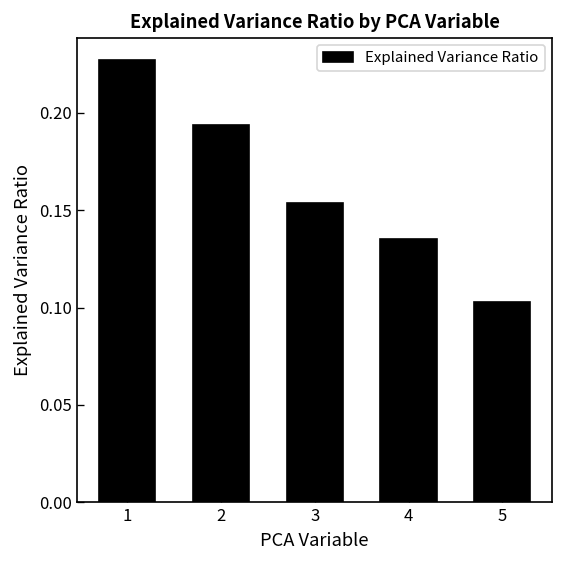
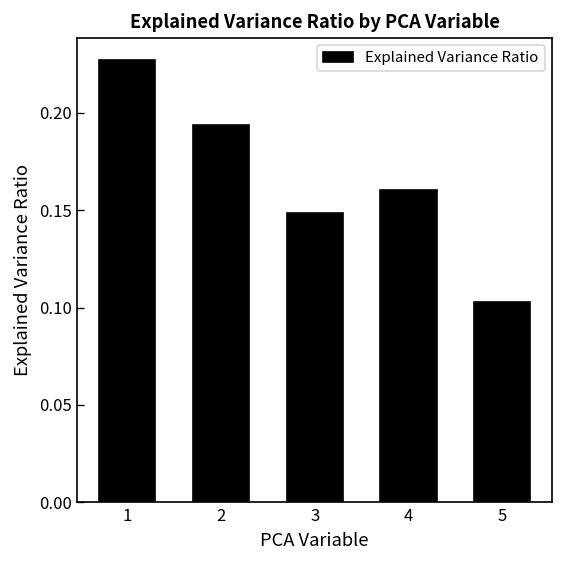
  {
    "1": 0.227,
    "2": 0.193,
-   "3": 0.154,
-   "4": 0.135,
+   "3": 0.148,
+   "4": 0.160,
    "5": 0.103
  }
